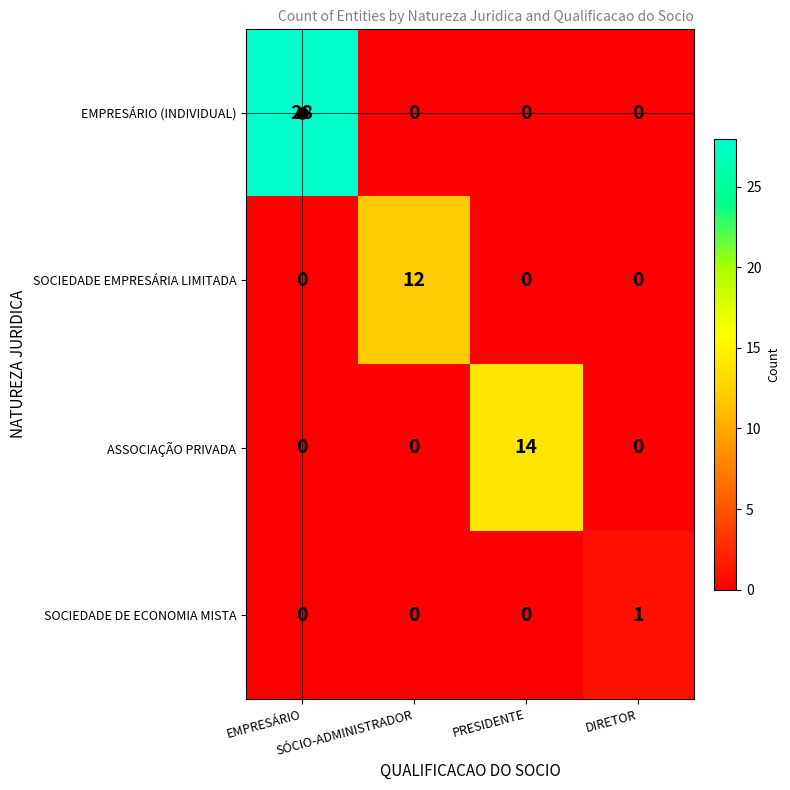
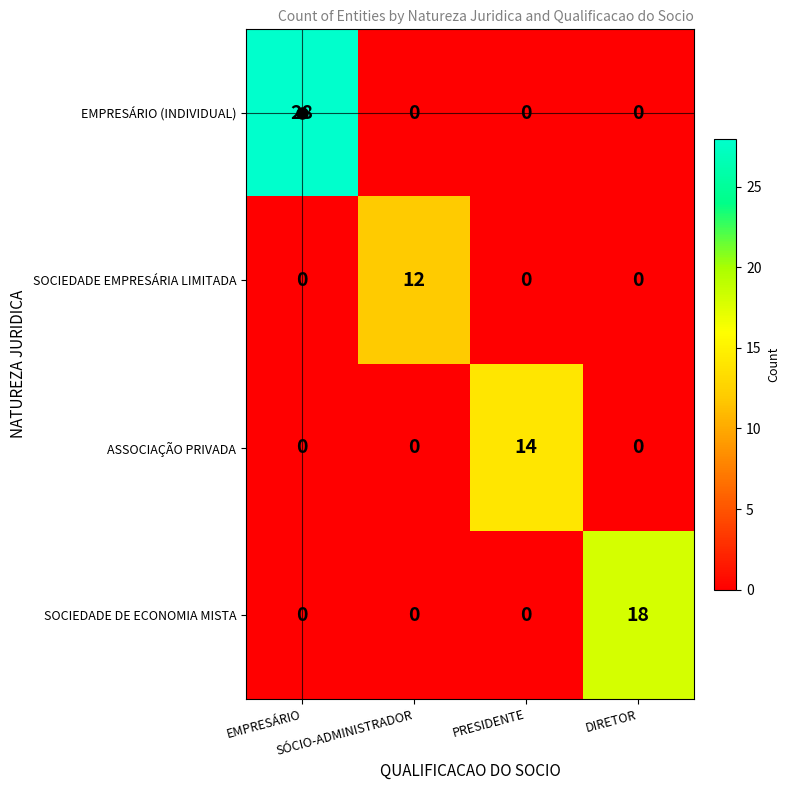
  {
    "EMPRESÁRIO (INDIVIDUAL)": {
      "SÓCIO-ADMINISTRADOR": 0,
      "PRESIDENTE": 0,
      "DIRETOR": 0
    },
    "SOCIEDADE EMPRESÁRIA LIMITADA": {
      "EMPRESÁRIO": 0,
      "SÓCIO-ADMINISTRADOR": 12,
      "PRESIDENTE": 0,
      "DIRETOR": 0
    },
    "ASSOCIAÇÃO PRIVADA": {
      "EMPRESÁRIO": 0,
      "SÓCIO-ADMINISTRADOR": 0,
      "PRESIDENTE": 14,
      "DIRETOR": 0
    },
    "SOCIEDADE DE ECONOMIA MISTA": {
      "EMPRESÁRIO": 0,
      "SÓCIO-ADMINISTRADOR": 0,
      "PRESIDENTE": 0,
-     "DIRETOR": 1
+     "DIRETOR": 18
    }
  }
